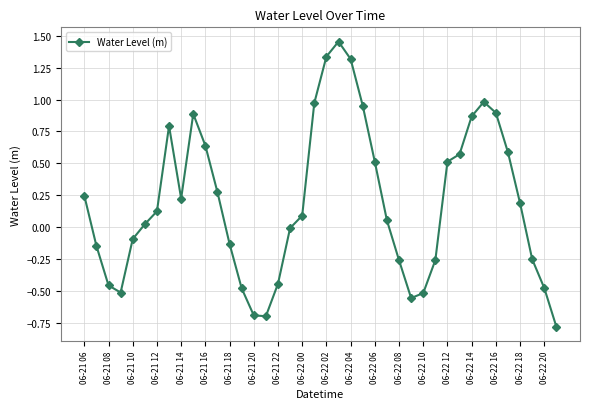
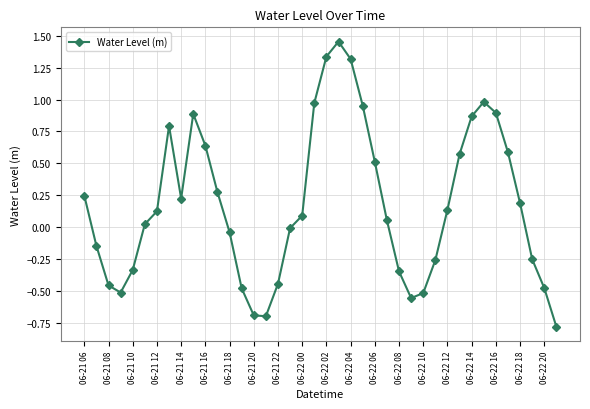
  {
    "06-21 06": 0.25,
    "06-21 08": -0.46,
-   "06-21 10": -0.09,
+   "06-21 10": -0.34,
    "06-21 12": 0.12,
    "06-21 14": 0.22,
    "06-21 16": 0.64,
-   "06-21 18": -0.13,
+   "06-21 18": -0.04,
    "06-21 20": -0.69,
    "06-21 22": -0.45,
    "06-22 00": 0.09,
    "06-22 02": 1.34,
    "06-22 04": 1.32,
    "06-22 06": 0.51,
-   "06-22 08": -0.26,
+   "06-22 08": -0.35,
    "06-22 10": -0.52,
-   "06-22 12": 0.51,
+   "06-22 12": 0.14,
    "06-22 14": 0.87,
    "06-22 16": 0.90,
    "06-22 18": 0.19,
    "06-22 20": -0.48
  }
